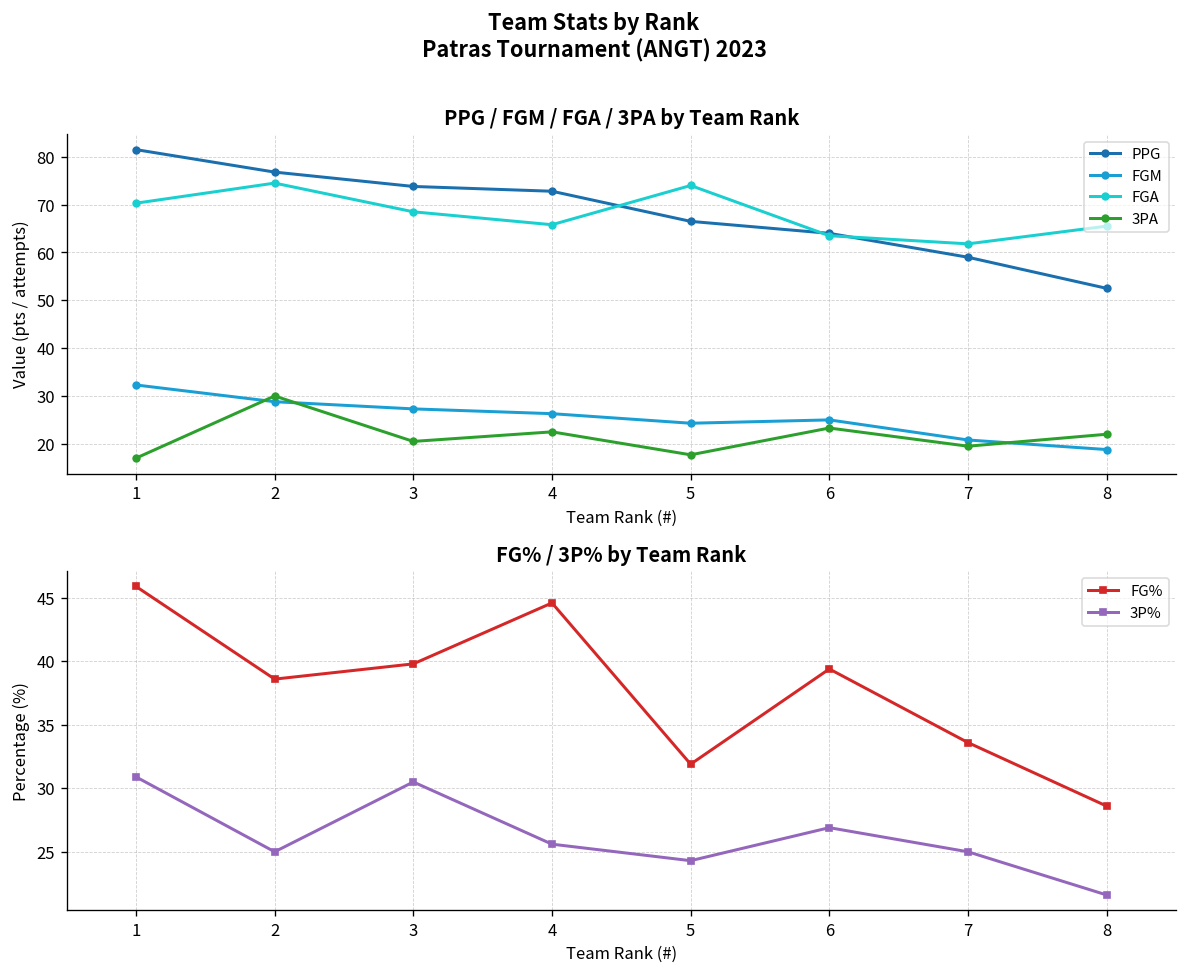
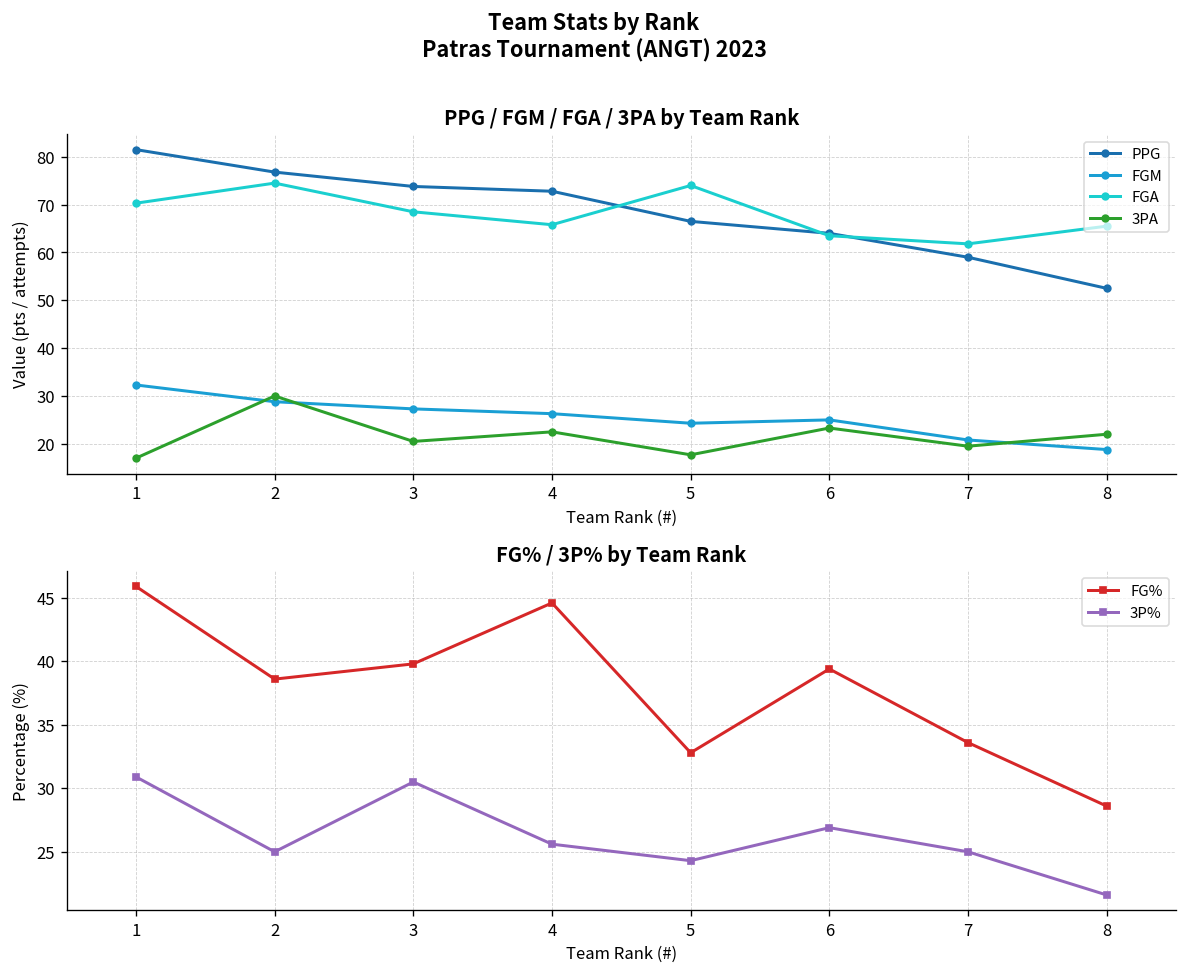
  {
    "PPG / FGM / FGA / 3PA by Team Rank": {
      "PPG": {
        "1": 82,
        "2": 77,
        "3": 74,
        "4": 73,
        "5": 67,
        "7": 59,
        "8": 53
      },
      "3PA": {
        "1": 17,
        "2": 30,
        "3": 21,
        "4": 23,
        "5": 18,
        "6": 23,
        "7": 20,
        "8": 22
      }
    },
    "FG% / 3P% by Team Rank": {
      "FG%": {
        "1": 45.9,
        "2": 38.6,
        "3": 39.8,
        "4": 44.6,
-       "5": 31.9,
+       "5": 32.8,
        "6": 39.4,
        "7": 33.6,
        "8": 28.6
      },
      "3P%": {
        "1": 30.9,
        "2": 25.0,
        "3": 30.5,
        "4": 25.6,
        "5": 24.3,
        "6": 26.9,
        "7": 25.0,
        "8": 21.6
      }
    }
  }
